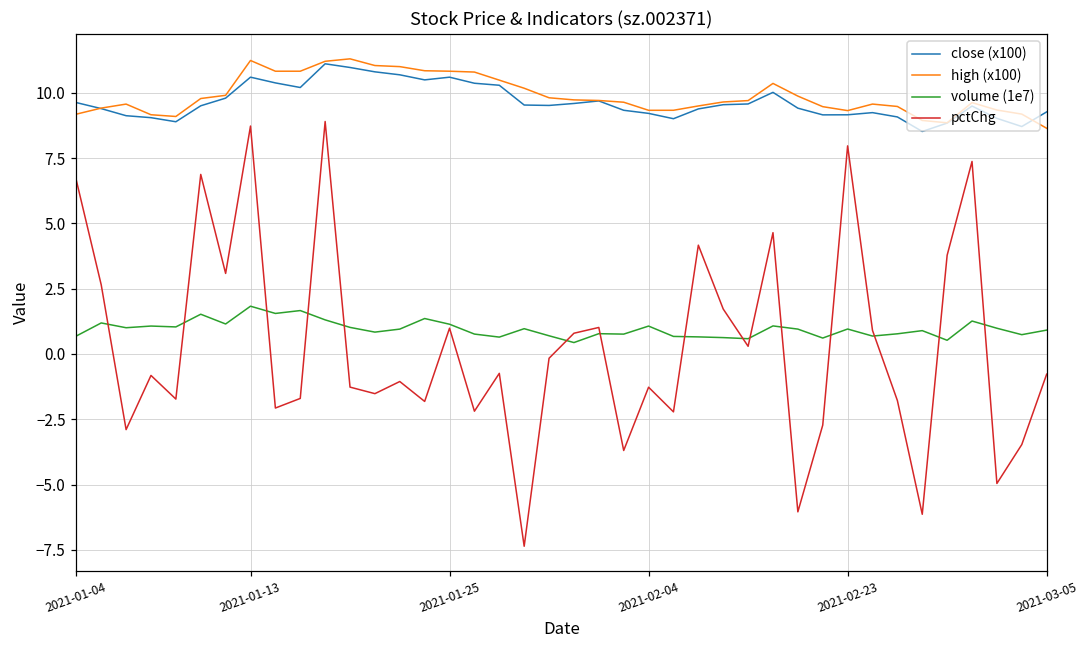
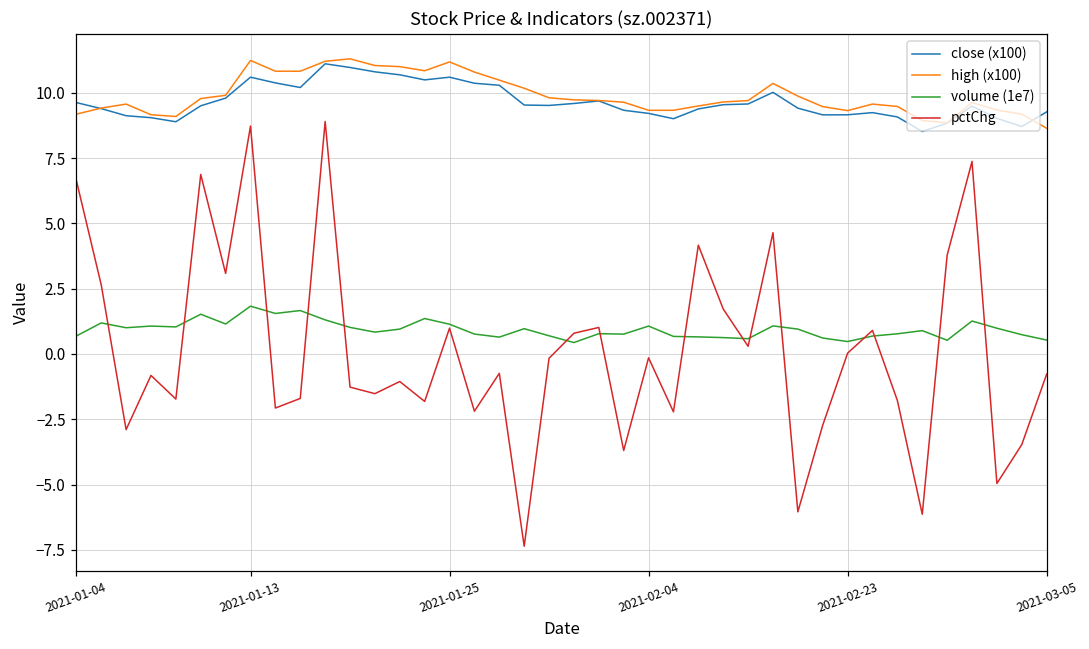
  {
    "close (x100)": {
      "2021-01-04": 9.6,
      "2021-01-13": 10.6,
      "2021-01-25": 10.6,
      "2021-02-04": 9.2,
      "2021-02-23": 9.2,
      "2021-03-05": 9.3
    },
    "high (x100)": {
      "2021-01-04": 9.2,
      "2021-01-13": 11.2,
-     "2021-01-25": 10.8,
+     "2021-01-25": 11.2,
      "2021-02-04": 9.3,
      "2021-02-23": 9.3,
      "2021-03-05": 8.6
    },
    "volume (1e7)": {
      "2021-01-04": 0.7,
      "2021-01-13": 1.8,
      "2021-01-25": 1.1,
      "2021-02-04": 1.1,
-     "2021-02-23": 1.0,
-     "2021-03-05": 0.9
+     "2021-02-23": 0.5,
+     "2021-03-05": 0.5
    },
    "pctChg": {
      "2021-01-04": 6.6,
      "2021-01-13": 8.7,
      "2021-01-25": 1.0,
-     "2021-02-04": -1.3,
-     "2021-02-23": 8.0,
+     "2021-02-04": -0.1,
+     "2021-02-23": 0.0,
      "2021-03-05": -0.8
    }
  }
